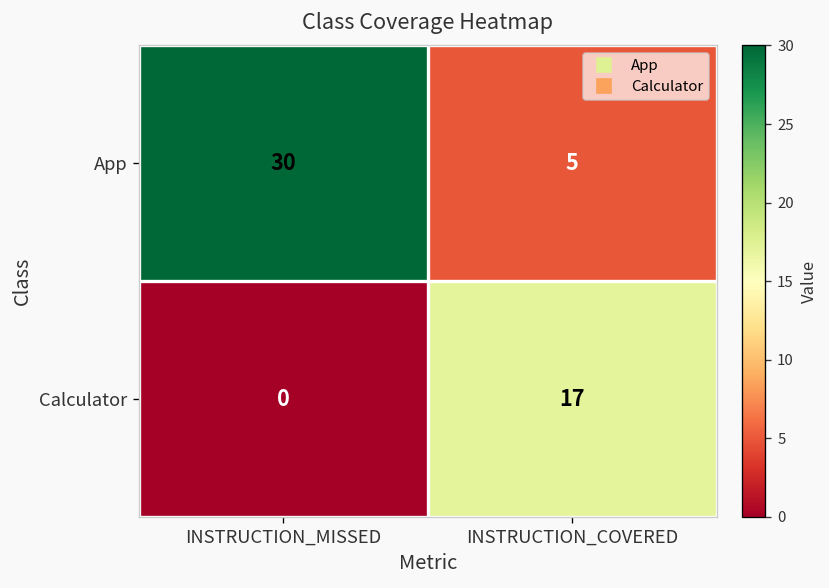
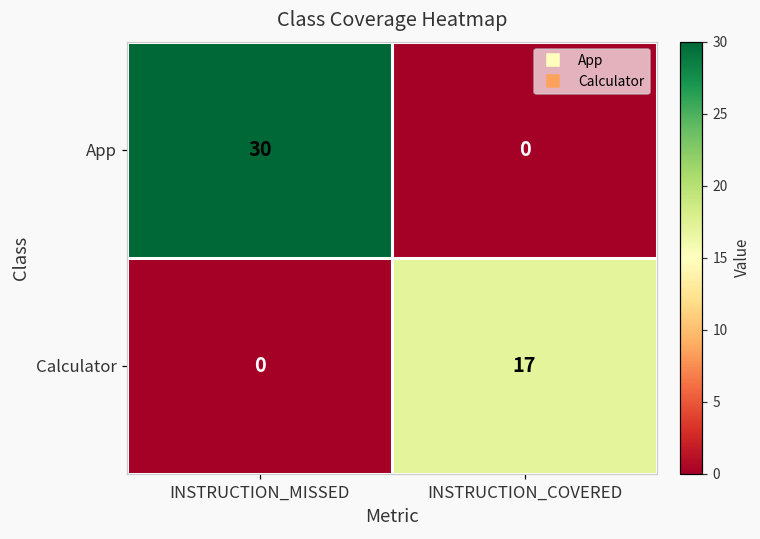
  {
    "App": {
      "INSTRUCTION_MISSED": 30,
-     "INSTRUCTION_COVERED": 5
+     "INSTRUCTION_COVERED": 0
    },
    "Calculator": {
      "INSTRUCTION_MISSED": 0,
      "INSTRUCTION_COVERED": 17
    }
  }
